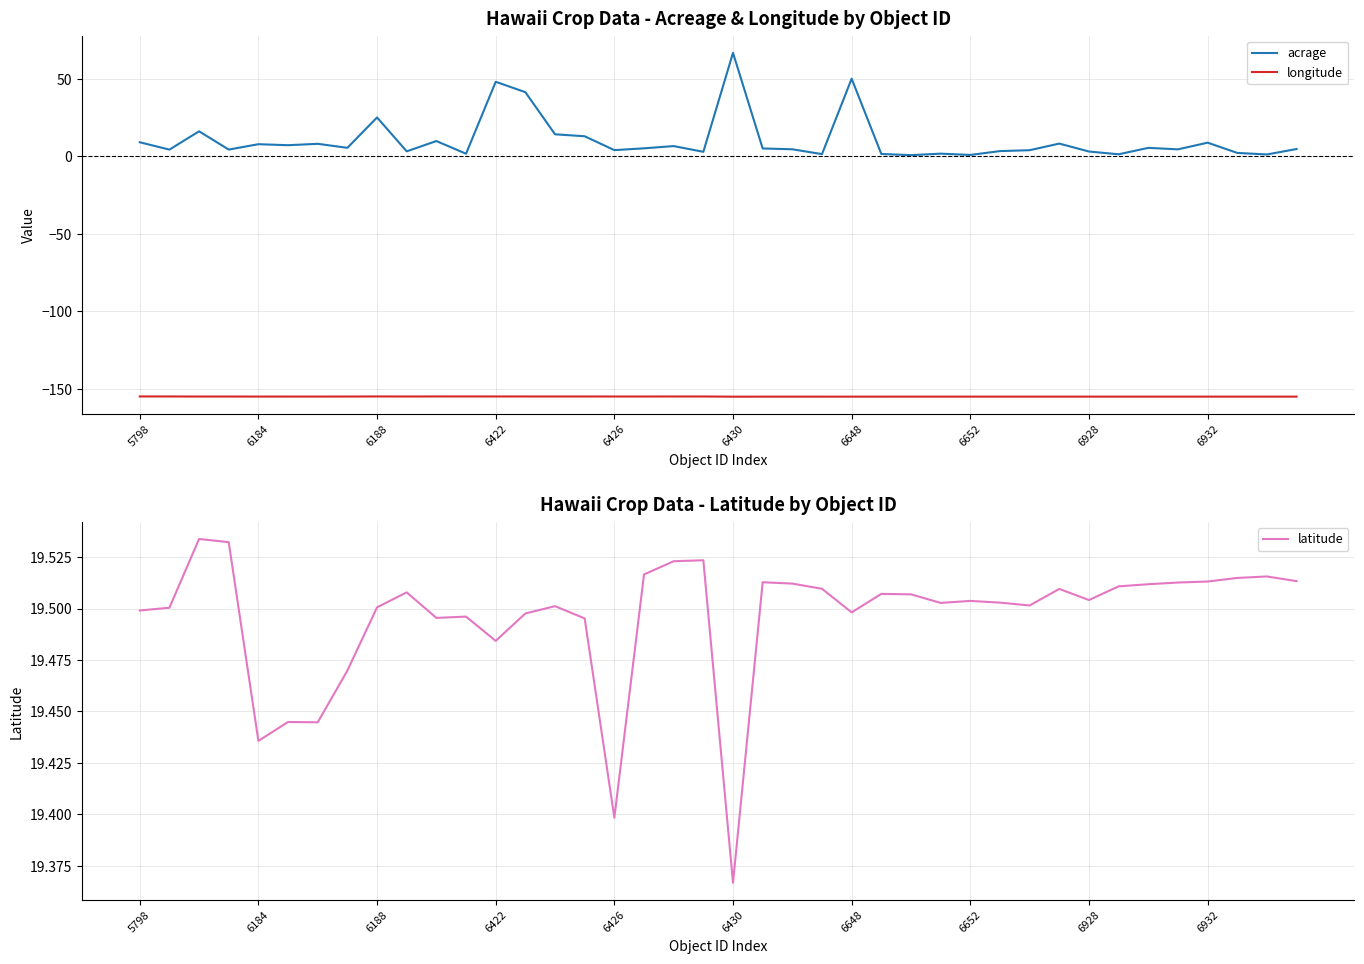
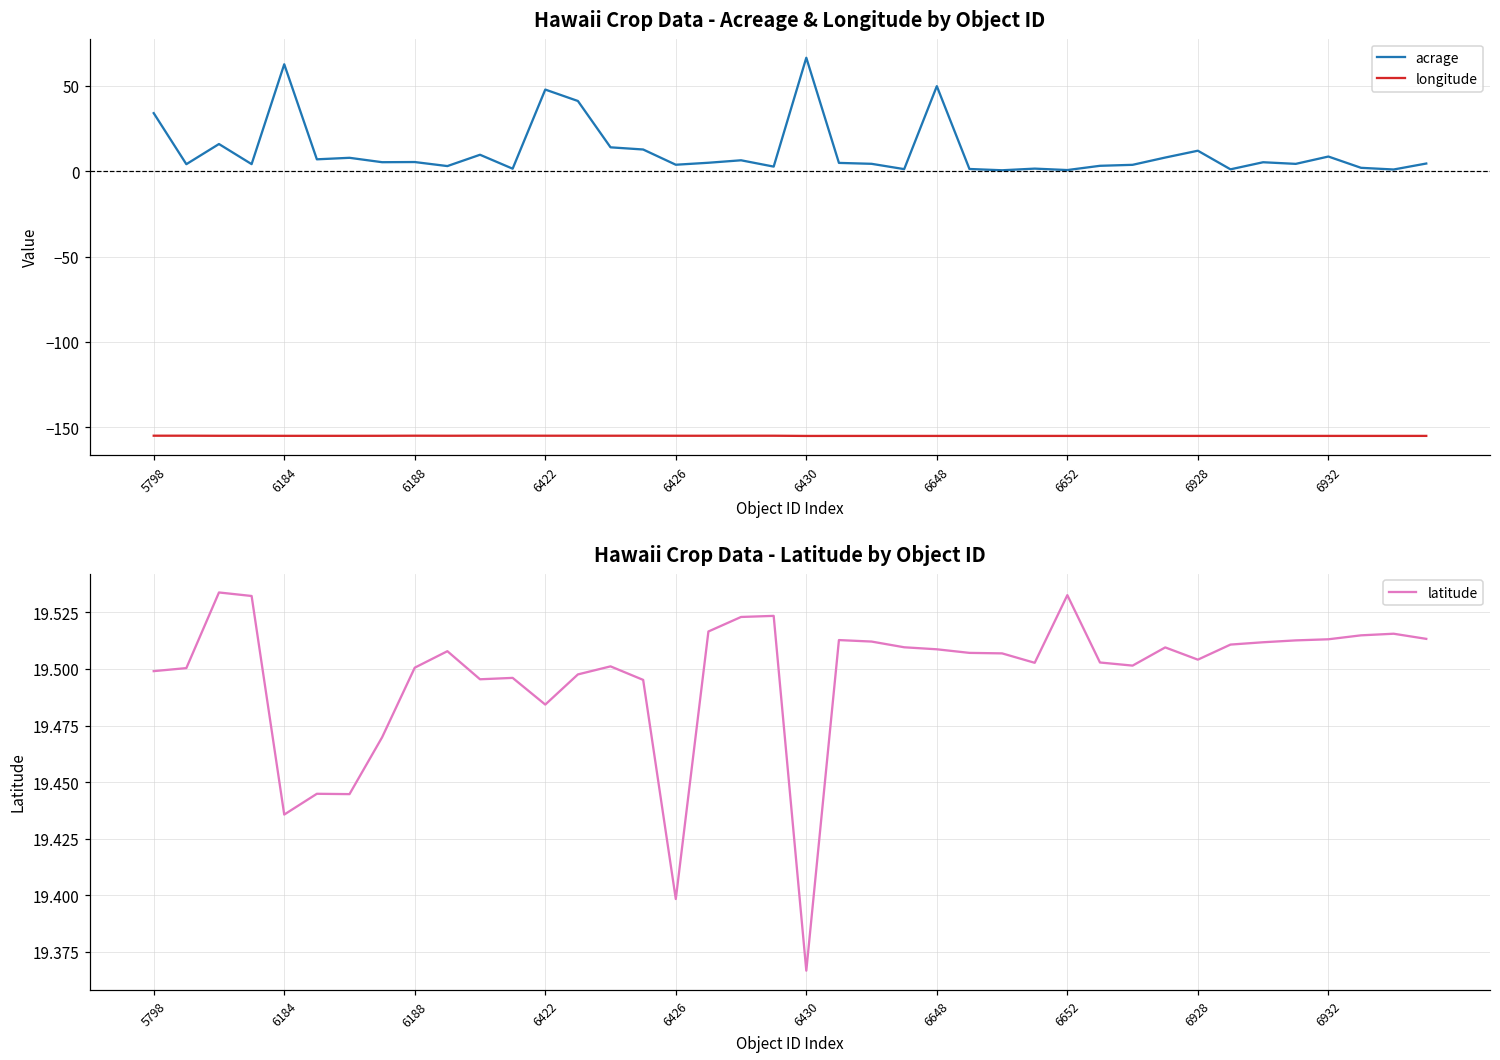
  {
    "Hawaii Crop Data - Acreage & Longitude by Object ID": {
      "acrage": {
-       "5798": 9,
-       "6184": 8,
-       "6188": 25,
+       "5798": 34,
+       "6184": 63,
+       "6188": 5,
        "6422": 48,
        "6426": 4,
        "6430": 67,
        "6648": 50,
        "6652": 1,
-       "6928": 3,
+       "6928": 12,
        "6932": 9
      },
      "longitude": {
        "5798": -155,
        "6184": -155,
        "6188": -155,
        "6422": -155,
        "6426": -155,
        "6430": -155,
        "6648": -155,
        "6652": -155,
        "6928": -155,
        "6932": -155
      }
    },
    "Hawaii Crop Data - Latitude by Object ID": {
      "5798": 19.499,
      "6184": 19.436,
      "6188": 19.501,
      "6422": 19.484,
      "6426": 19.398,
      "6430": 19.367,
-     "6648": 19.498,
-     "6652": 19.504,
+     "6648": 19.509,
+     "6652": 19.533,
      "6928": 19.504,
      "6932": 19.513
    }
  }
